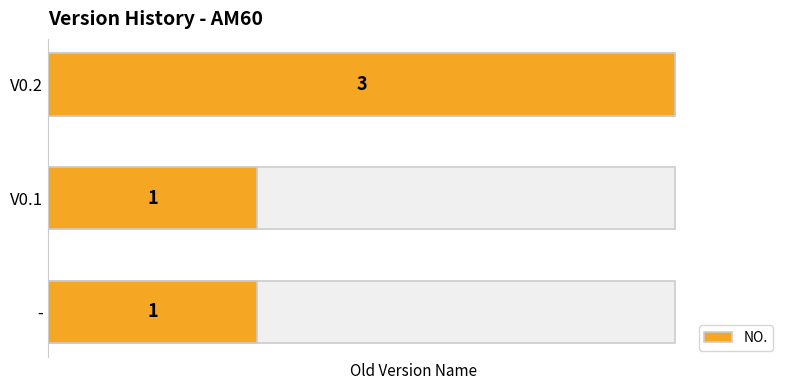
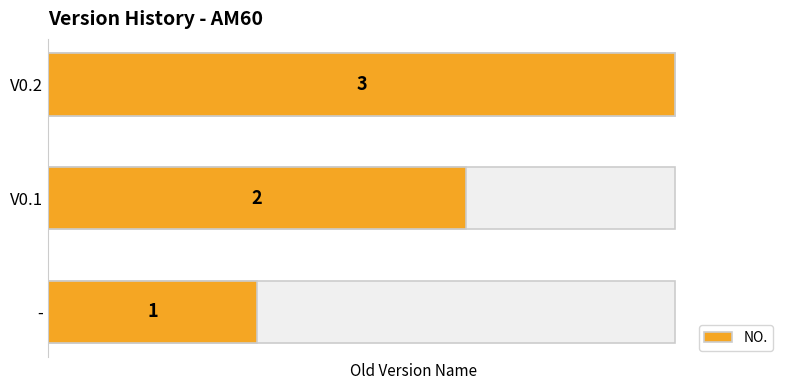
  {
    "NO.": {
      "V0.2": 3,
-     "V0.1": 1
+     "V0.1": 2
    }
  }
